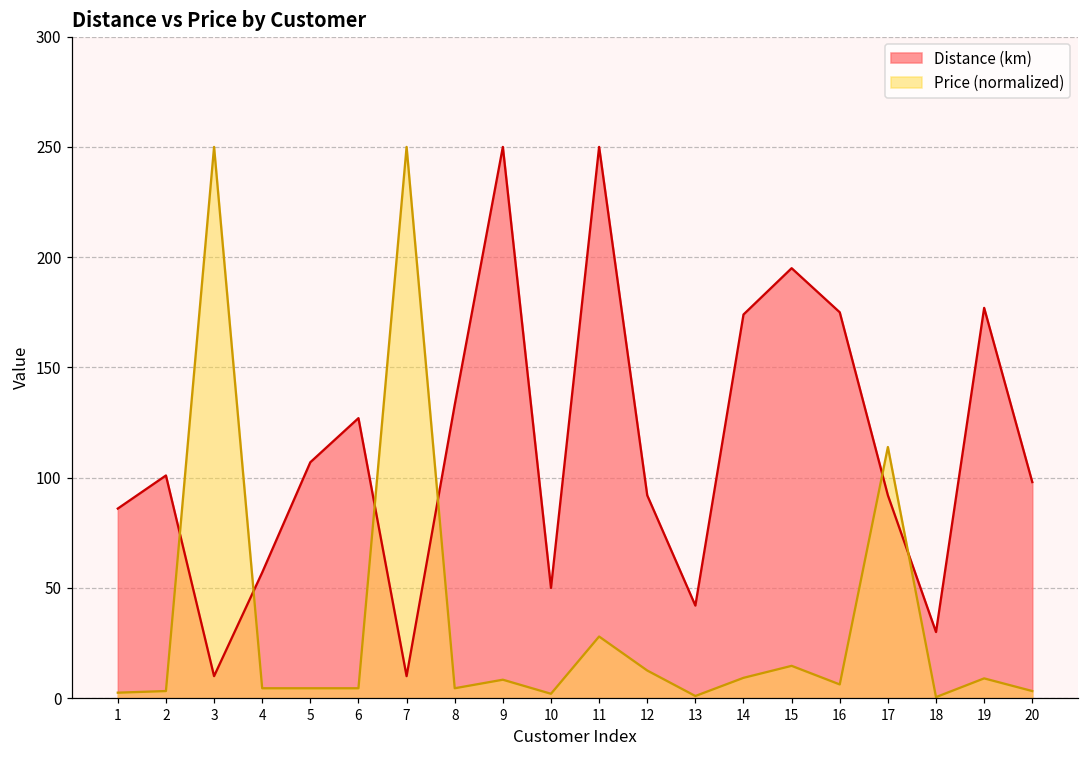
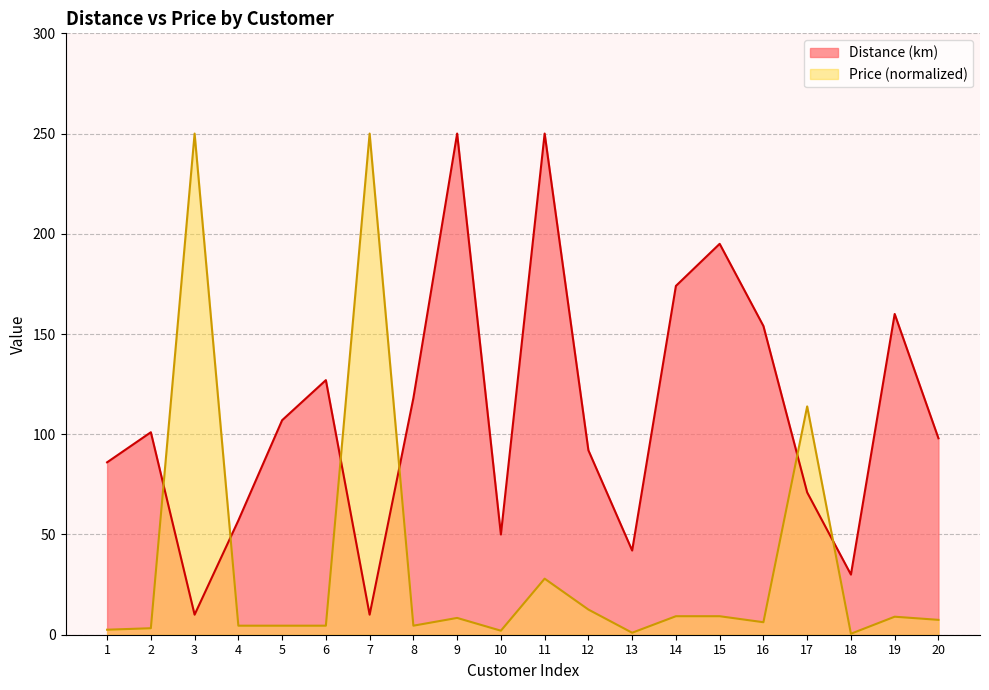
  {
    "Distance (km)": {
      "1": 86,
      "2": 101,
      "3": 10,
      "4": 57,
      "5": 107,
      "6": 127,
      "7": 10,
-     "8": 133,
+     "8": 118,
      "9": 250,
      "10": 50,
      "11": 250,
      "12": 92,
      "13": 42,
      "14": 174,
      "15": 195,
-     "16": 175,
-     "17": 92,
+     "16": 154,
+     "17": 71,
      "18": 30,
-     "19": 177,
+     "19": 160,
      "20": 98
    },
    "Price (normalized)": {
      "1": 3,
      "2": 3,
      "3": 250,
      "4": 5,
      "5": 5,
      "6": 5,
      "7": 250,
      "8": 5,
      "9": 8,
      "10": 2,
      "11": 28,
      "12": 13,
      "13": 1,
      "14": 9,
-     "15": 15,
+     "15": 9,
      "16": 6,
      "17": 114,
      "18": 0,
      "19": 9,
-     "20": 3
+     "20": 7
    }
  }
